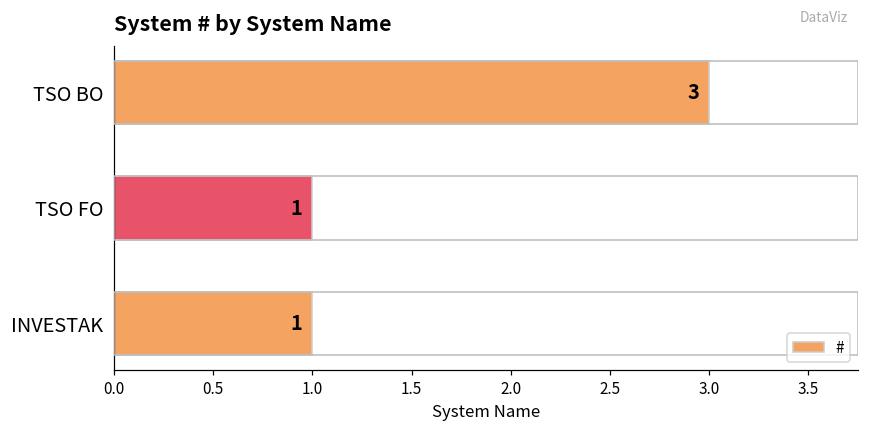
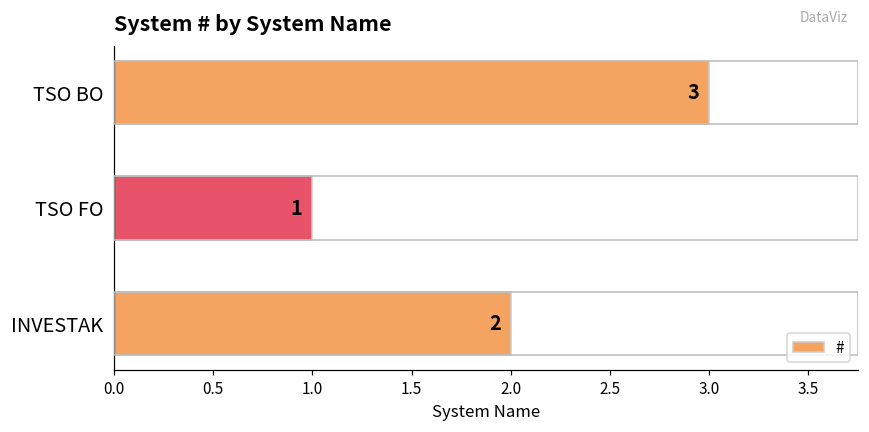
  {
    "TSO BO": 3,
    "TSO FO": 1,
-   "INVESTAK": 1
+   "INVESTAK": 2
  }
